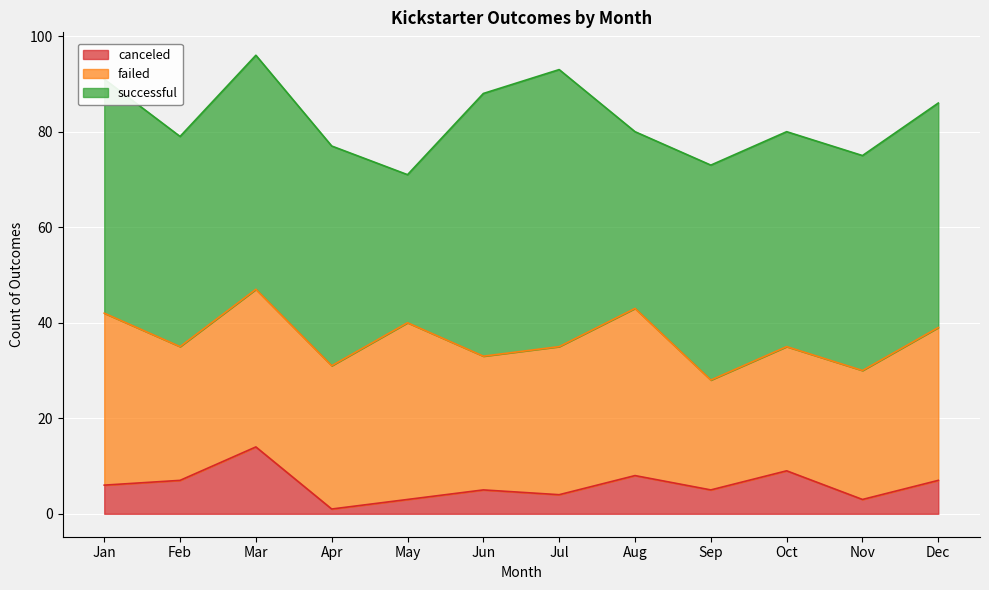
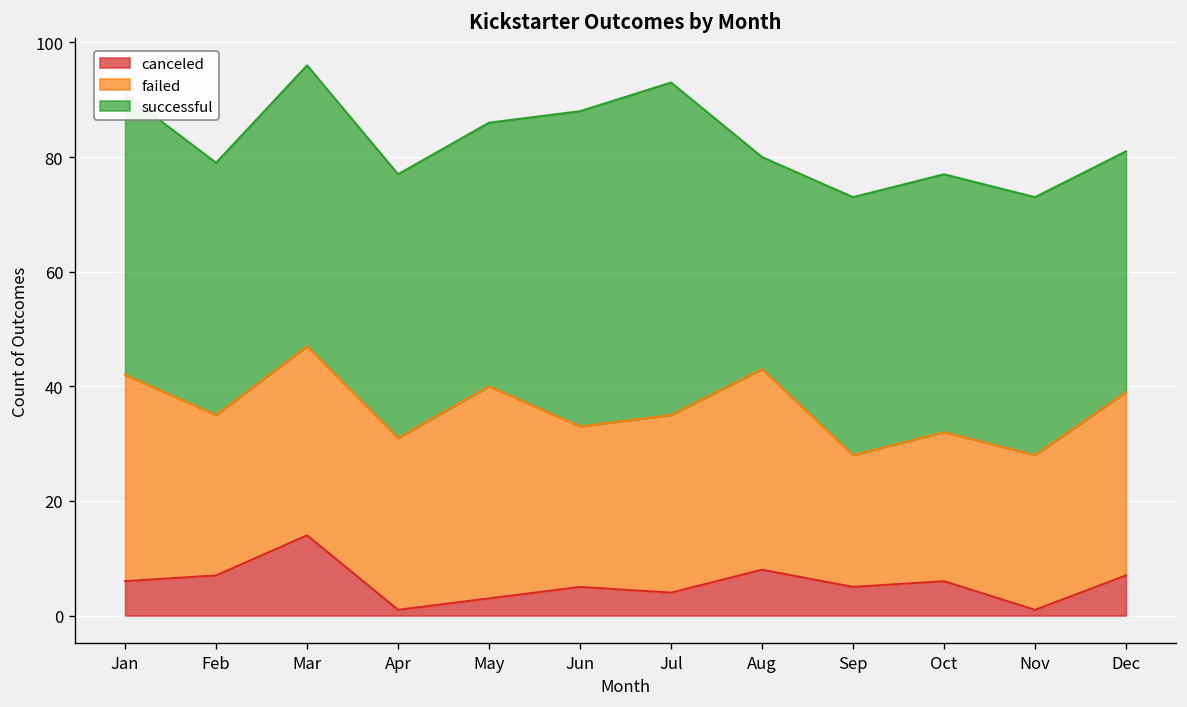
  {
    "canceled": {
      "Jan": 6,
      "Feb": 7,
      "Mar": 14,
      "Apr": 1,
      "May": 3,
      "Jun": 5,
      "Jul": 4,
      "Aug": 8,
      "Sep": 5,
-     "Oct": 9,
-     "Nov": 3,
+     "Oct": 6,
+     "Nov": 1,
      "Dec": 7
    },
    "failed": {
      "Jan": 36,
      "Feb": 28,
      "Mar": 33,
      "Apr": 30,
      "May": 37,
      "Jun": 28,
      "Jul": 31,
      "Aug": 35,
      "Sep": 23,
      "Oct": 26,
      "Nov": 27,
      "Dec": 32
    },
    "successful": {
      "Feb": 44,
      "Mar": 49,
      "Apr": 46,
-     "May": 31,
+     "May": 46,
      "Jun": 55,
      "Jul": 58,
      "Aug": 37,
      "Sep": 45,
      "Oct": 45,
      "Nov": 45,
-     "Dec": 47
+     "Dec": 42
    }
  }
